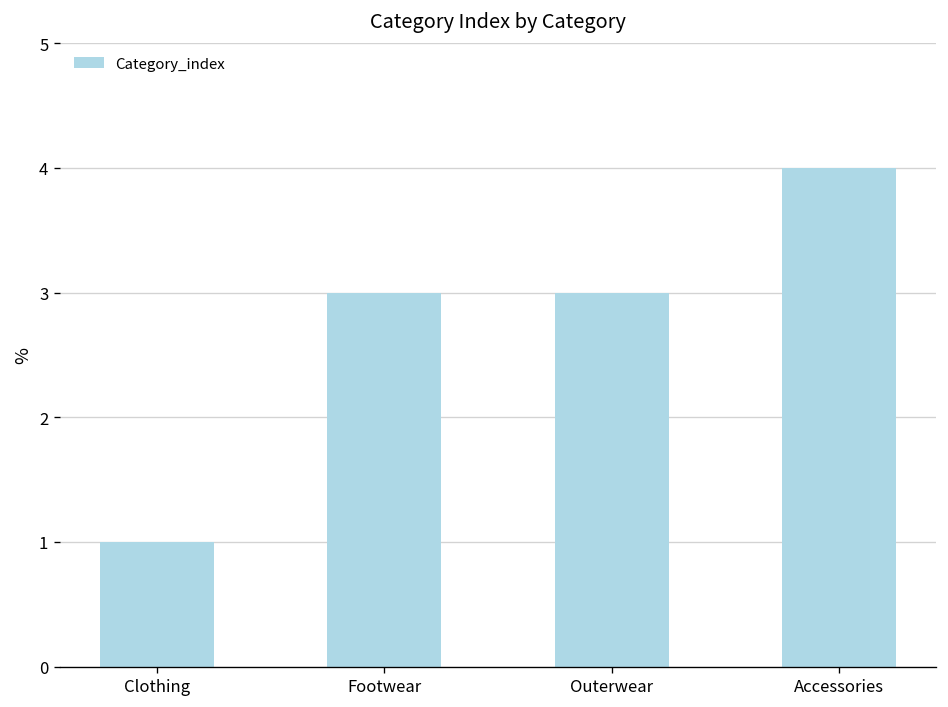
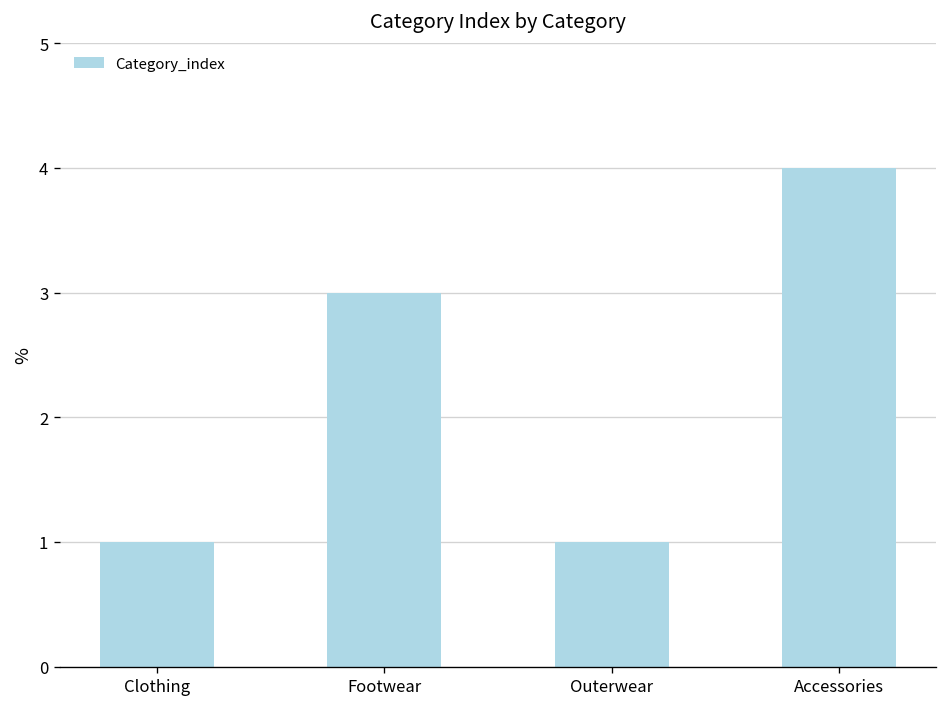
  {
    "Clothing": 1,
    "Footwear": 3,
-   "Outerwear": 3,
+   "Outerwear": 1,
    "Accessories": 4
  }
